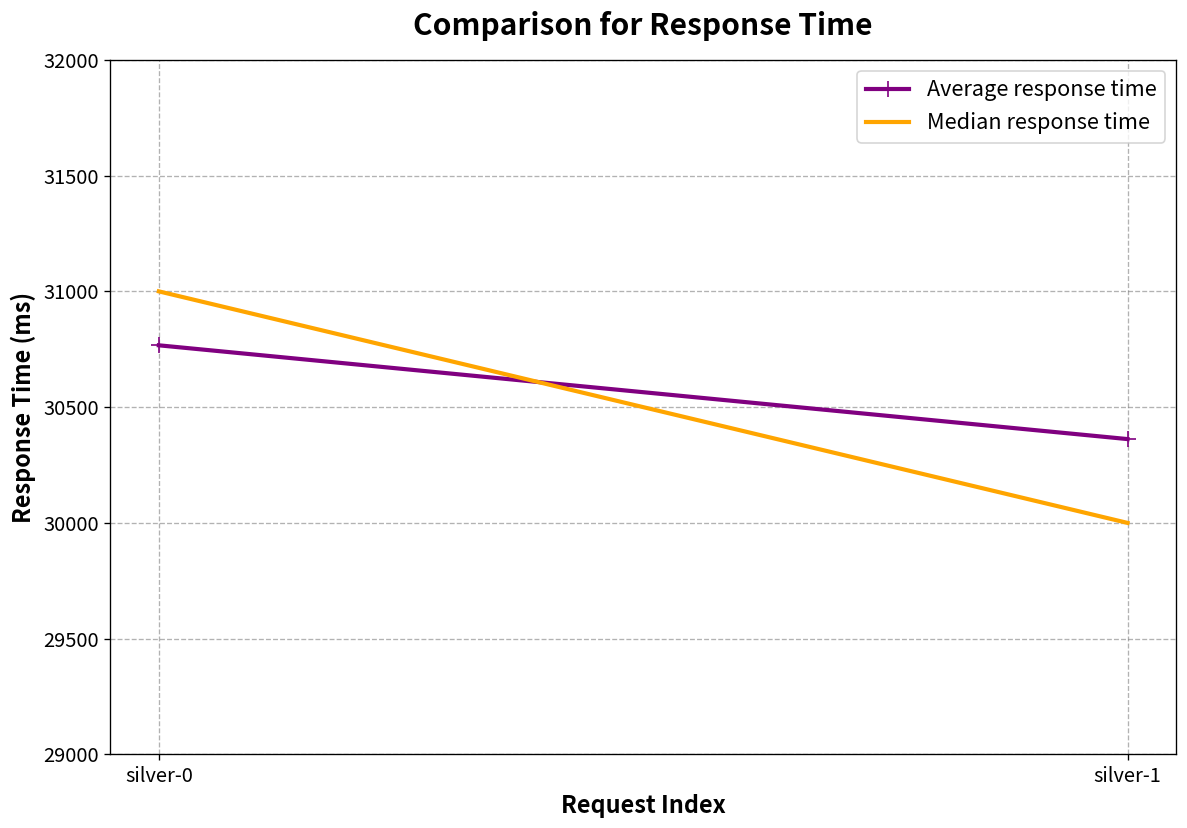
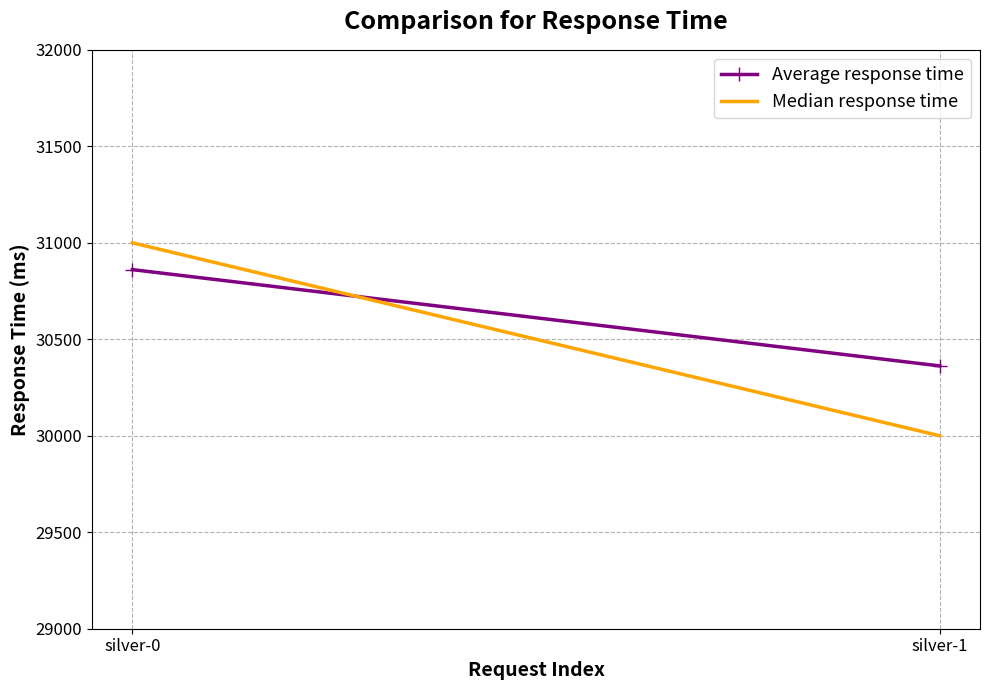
  {
    "Average response time": {
-     "silver-0": 30770,
+     "silver-0": 30860,
      "silver-1": 30360
    },
    "Median response time": {
      "silver-0": 31000,
      "silver-1": 30000
    }
  }
